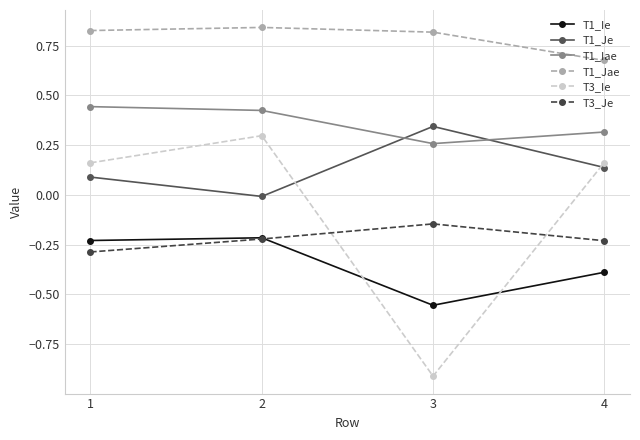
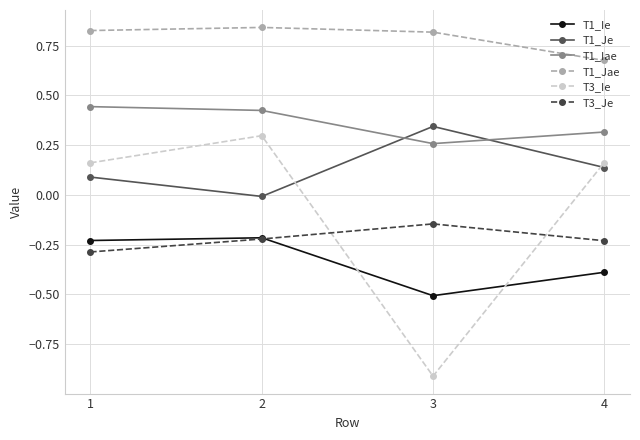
  {
    "T1_Ie": {
      "1": -0.23,
-     "3": -0.56,
+     "3": -0.51,
      "4": -0.39
    }
  }
